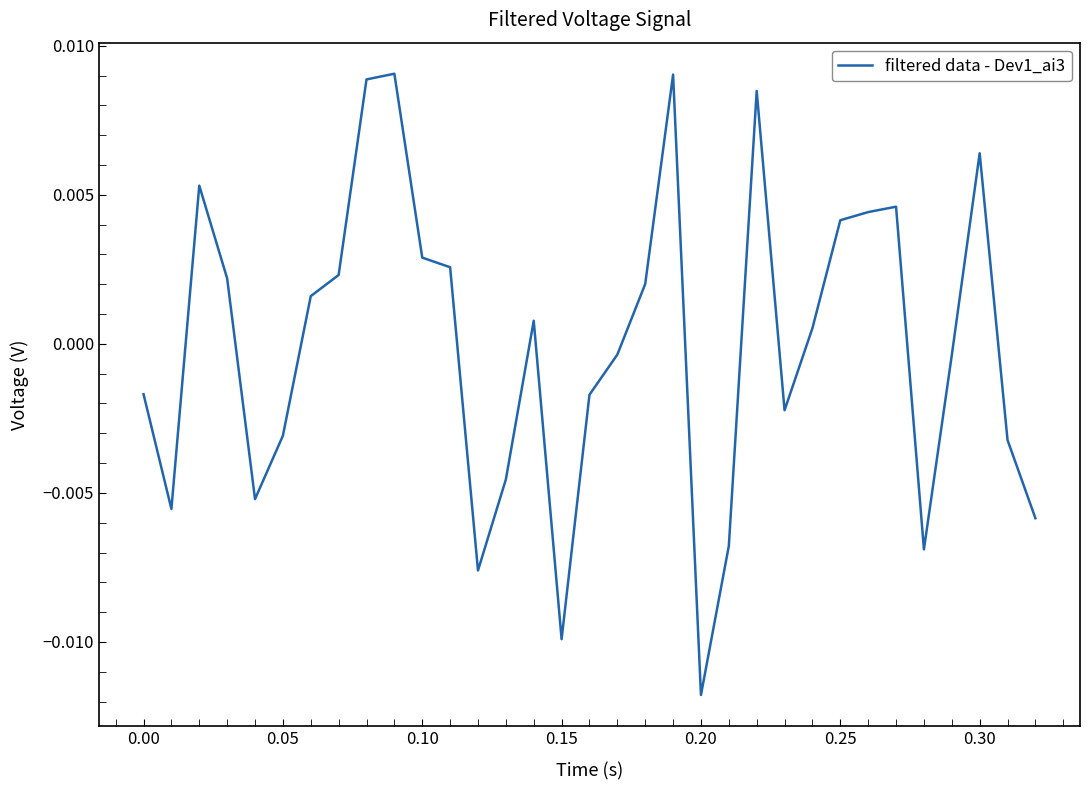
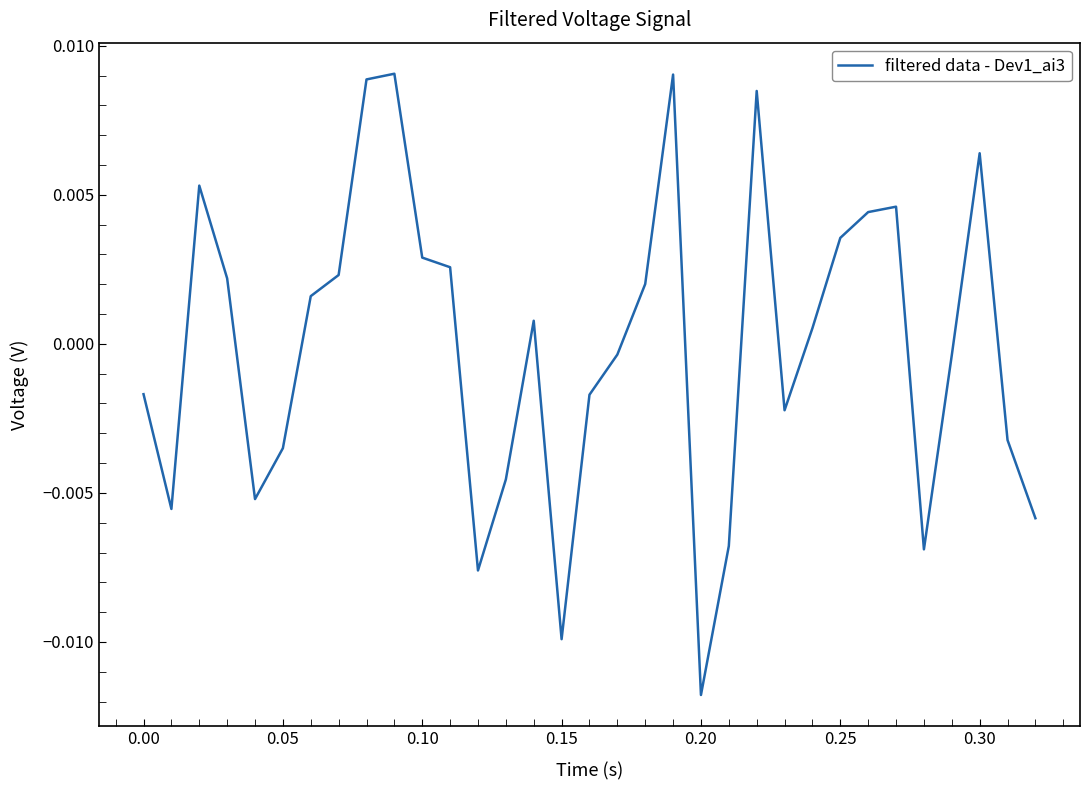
  {
    "0.00": -0.0017,
-   "0.05": -0.0031,
+   "0.05": -0.0035,
    "0.10": 0.0029,
    "0.15": -0.0099,
    "0.20": -0.0118,
-   "0.25": 0.0041,
+   "0.25": 0.0036,
    "0.30": 0.0064
  }
